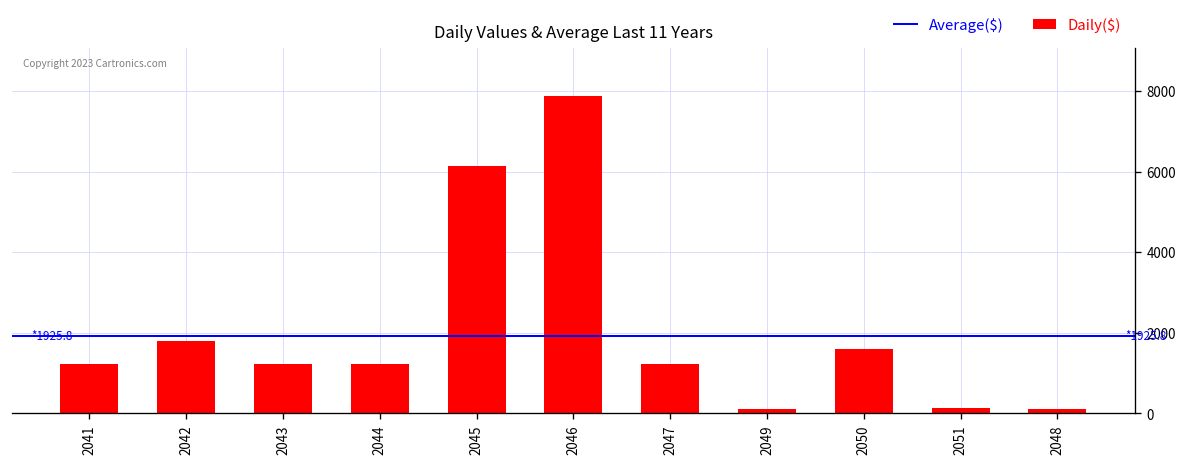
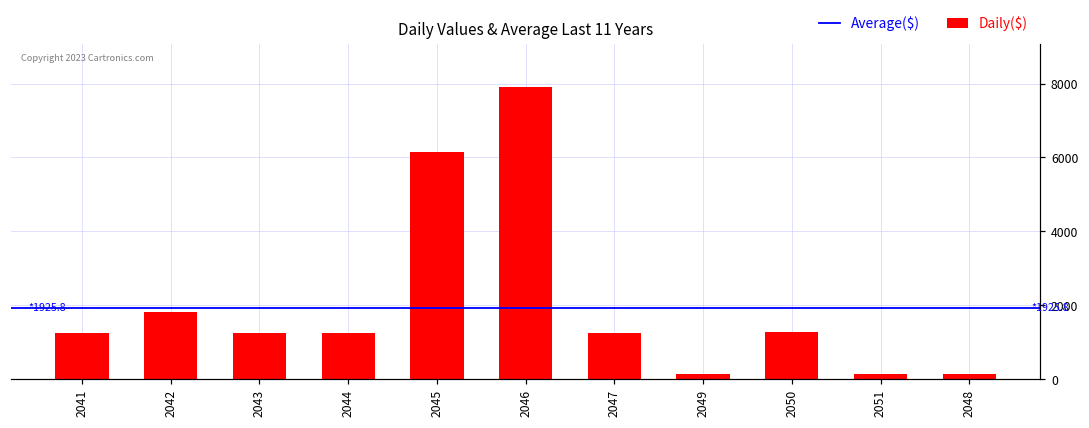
  {
    "2042": 1800,
    "2043": 1200,
    "2044": 1200,
    "2045": 6100,
    "2046": 7900,
    "2047": 1200,
    "2049": 100,
-   "2050": 1600,
+   "2050": 1300,
    "2051": 100,
    "2048": 100
  }
